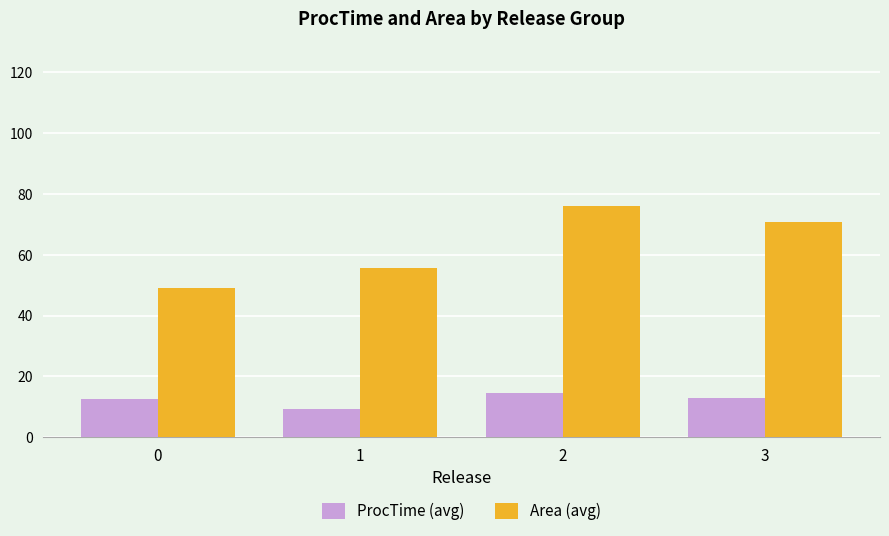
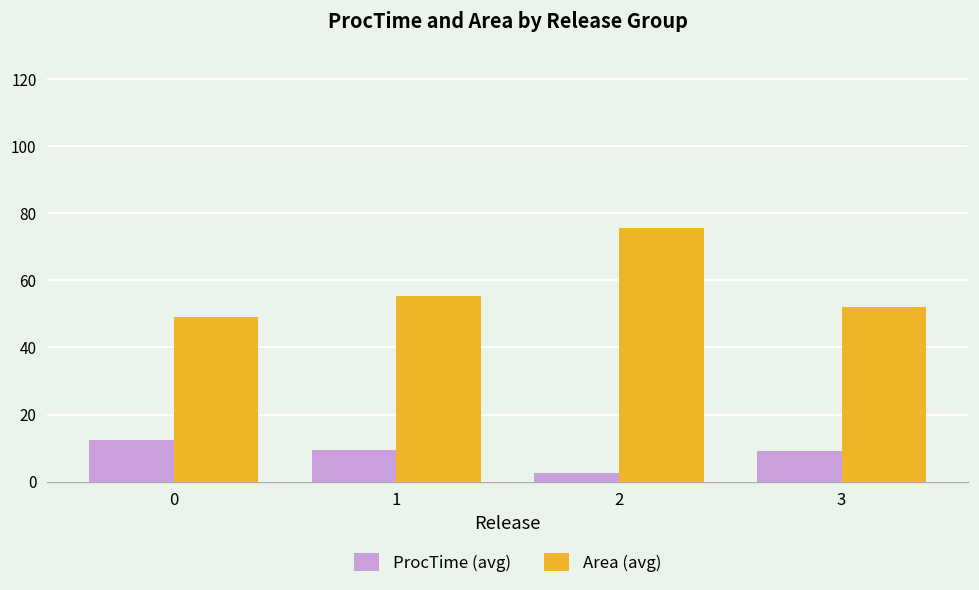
  {
    "ProcTime (avg)": {
      "0": 13,
      "1": 9,
-     "2": 15,
-     "3": 13
+     "2": 3,
+     "3": 9
    },
    "Area (avg)": {
      "0": 49,
      "1": 55,
      "2": 76,
-     "3": 71
+     "3": 52
    }
  }
